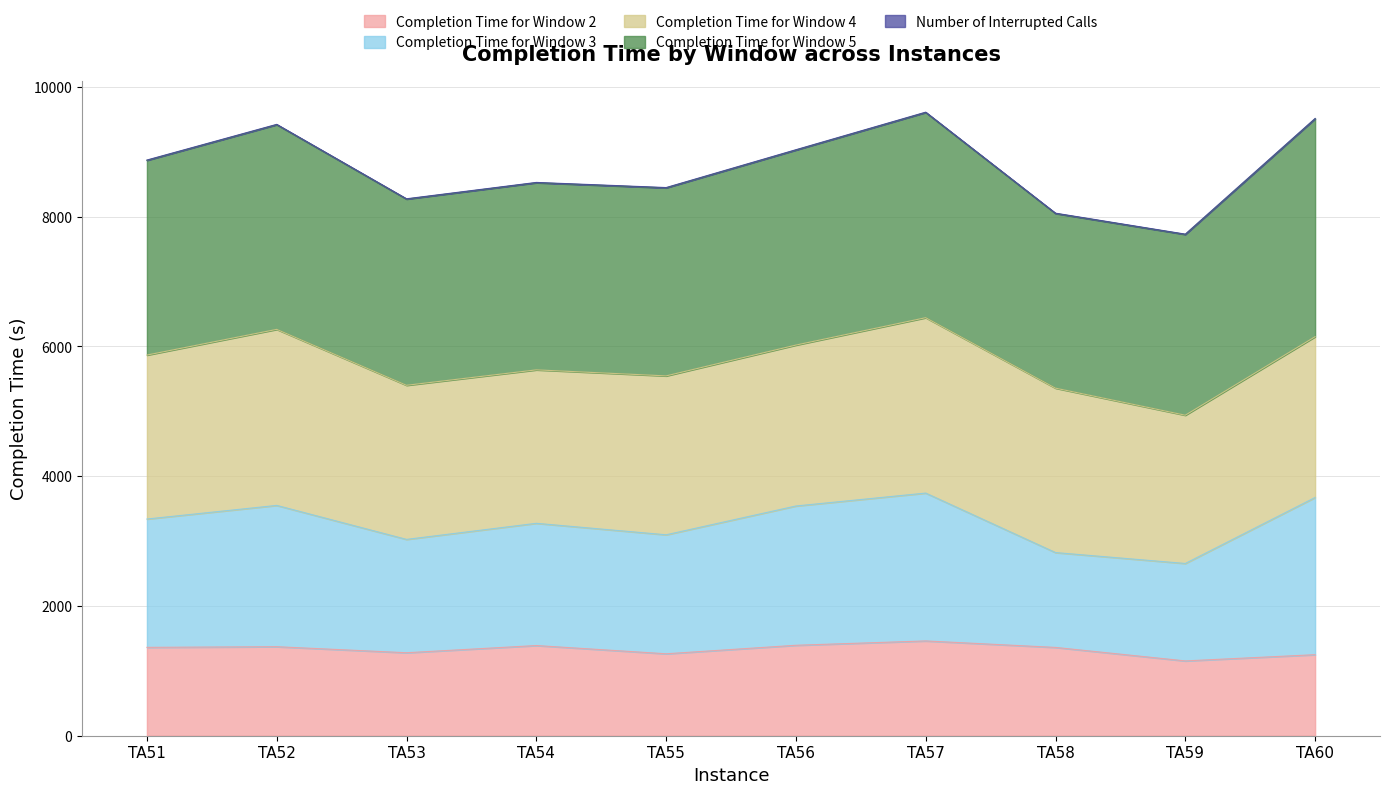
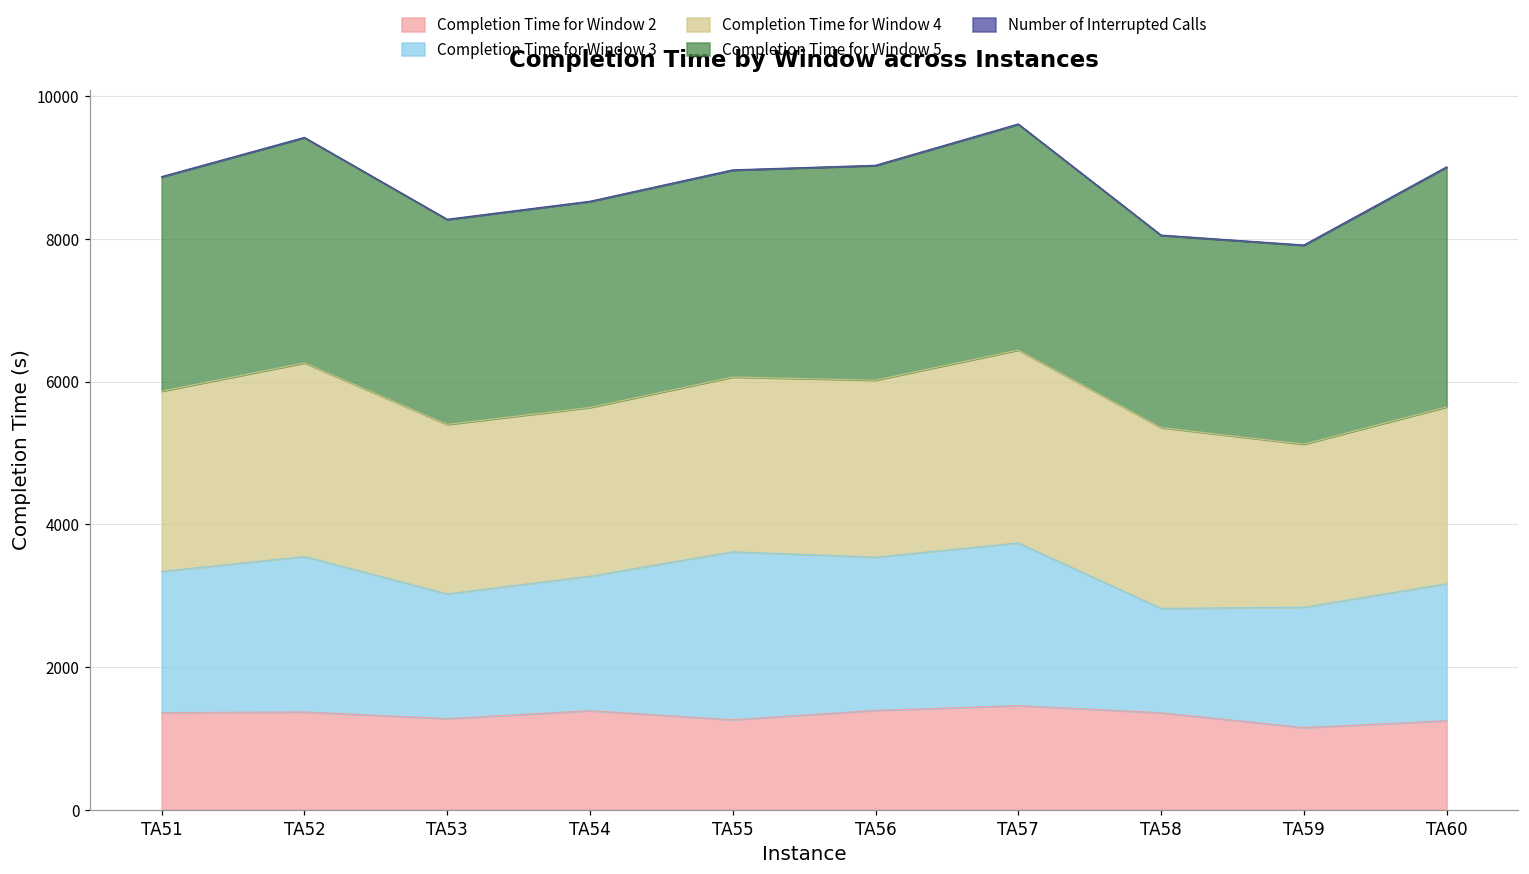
  {
    "Completion Time for Window 3": {
      "TA51": 2000,
      "TA52": 2200,
      "TA53": 1700,
      "TA54": 1900,
-     "TA55": 1800,
+     "TA55": 2400,
      "TA56": 2100,
      "TA57": 2300,
      "TA58": 1500,
-     "TA59": 1500,
-     "TA60": 2400
+     "TA59": 1700,
+     "TA60": 1900
    }
  }
